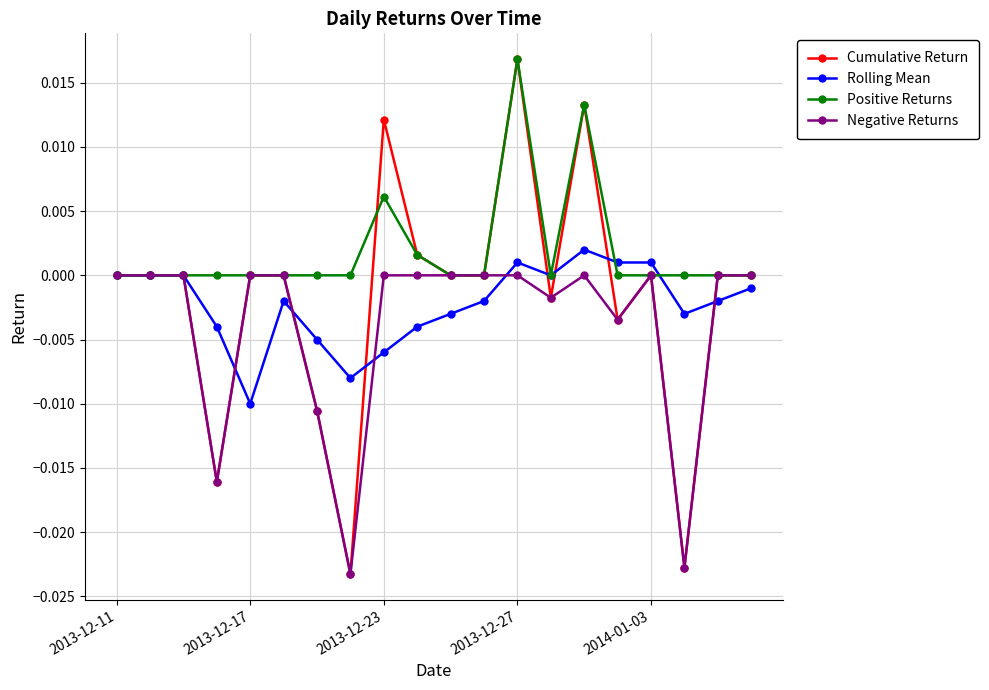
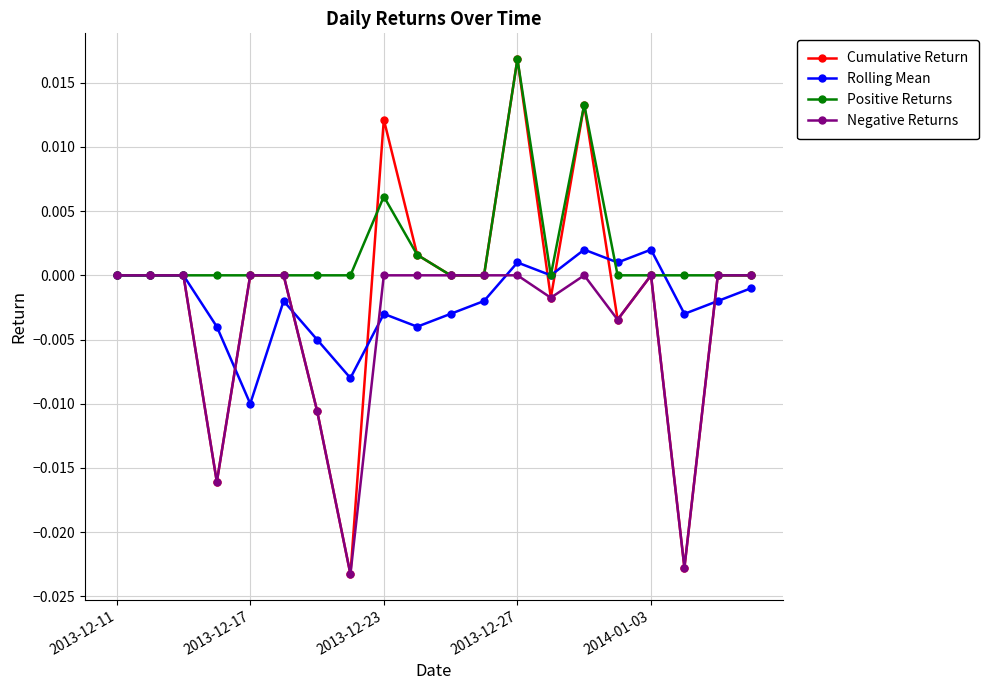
  {
    "Cumulative Return": {
      "2013-12-23": 0.012
    },
    "Rolling Mean": {
      "2013-12-17": -0.010,
-     "2013-12-23": -0.006,
+     "2013-12-23": -0.003,
      "2013-12-27": 0.001,
-     "2014-01-03": 0.001
+     "2014-01-03": 0.002
    },
    "Positive Returns": {
      "2013-12-23": 0.006
    },
    "Negative Returns": {
      "2013-12-23": 0.000,
      "2013-12-27": 0.000
    }
  }
